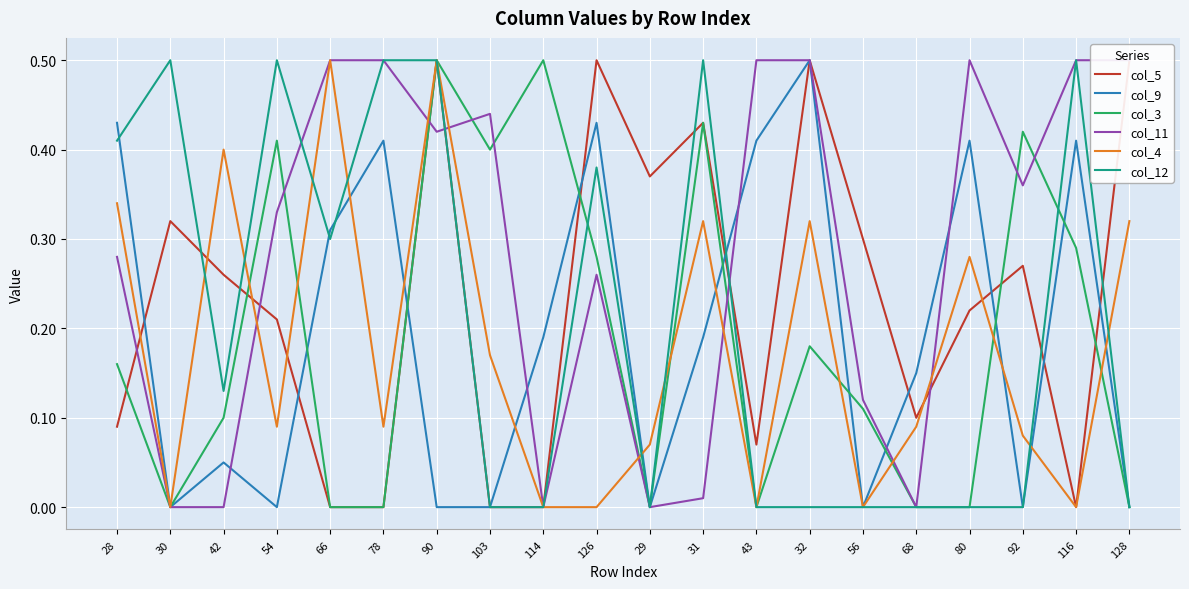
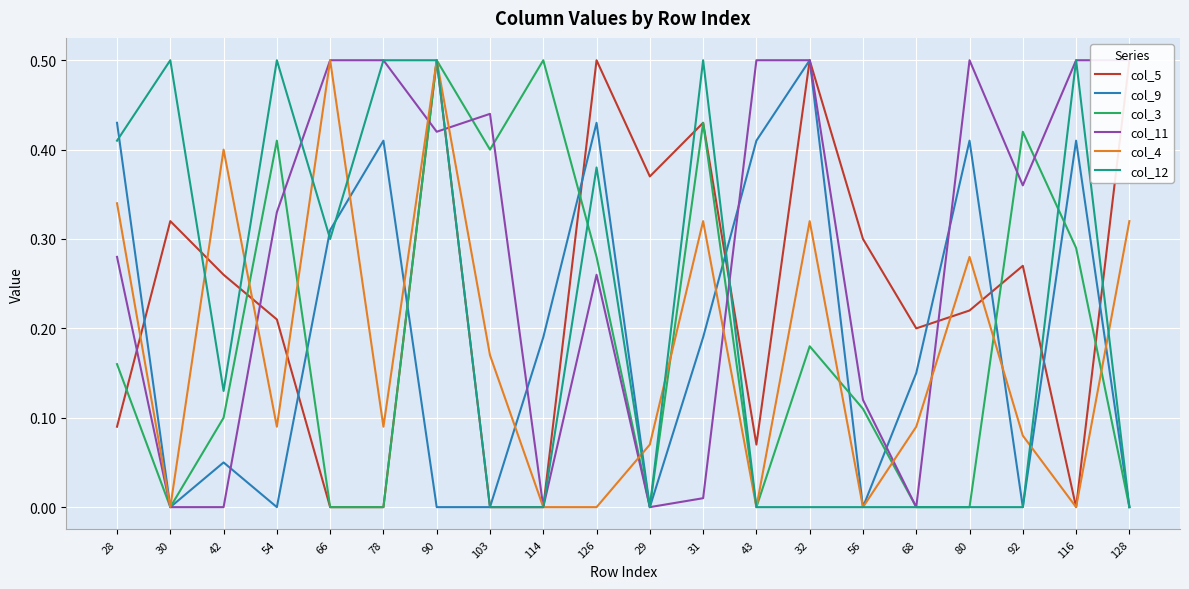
  {
    "col_5": {
      "28": 0.09,
      "30": 0.32,
      "42": 0.26,
      "54": 0.21,
      "126": 0.5,
      "29": 0.37,
      "43": 0.07,
      "56": 0.3,
-     "68": 0.1,
+     "68": 0.2,
      "80": 0.22,
      "92": 0.27
    },
    "col_9": {
      "28": 0.43,
      "42": 0.05,
      "54": 0.0,
      "66": 0.31,
      "78": 0.41,
      "90": 0.0,
      "114": 0.19,
      "126": 0.43,
      "31": 0.19,
      "43": 0.41,
      "68": 0.15,
      "80": 0.41,
      "116": 0.41
    },
    "col_11": {
      "28": 0.28,
      "42": 0.0,
      "54": 0.33,
      "90": 0.42,
      "103": 0.44,
      "126": 0.26,
      "31": 0.01,
      "43": 0.5,
      "56": 0.12,
      "80": 0.5,
      "92": 0.36
    },
    "col_4": {
      "28": 0.34,
      "42": 0.4,
      "54": 0.09,
      "78": 0.09,
      "103": 0.17,
      "126": 0.0,
      "29": 0.07,
      "31": 0.32,
      "32": 0.32,
      "68": 0.09,
      "80": 0.28,
      "92": 0.08,
      "128": 0.32
    }
  }
